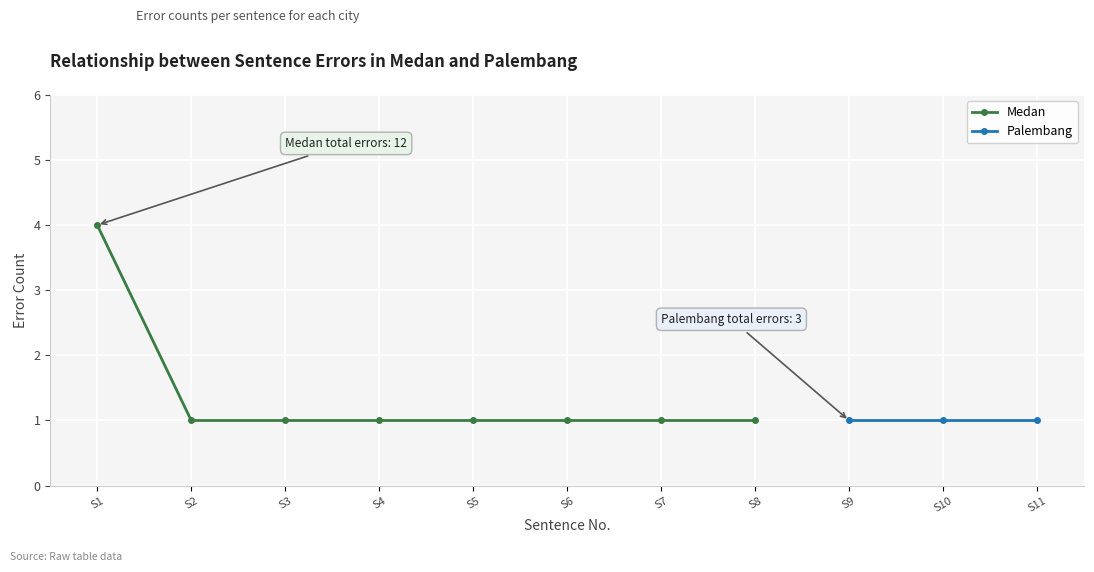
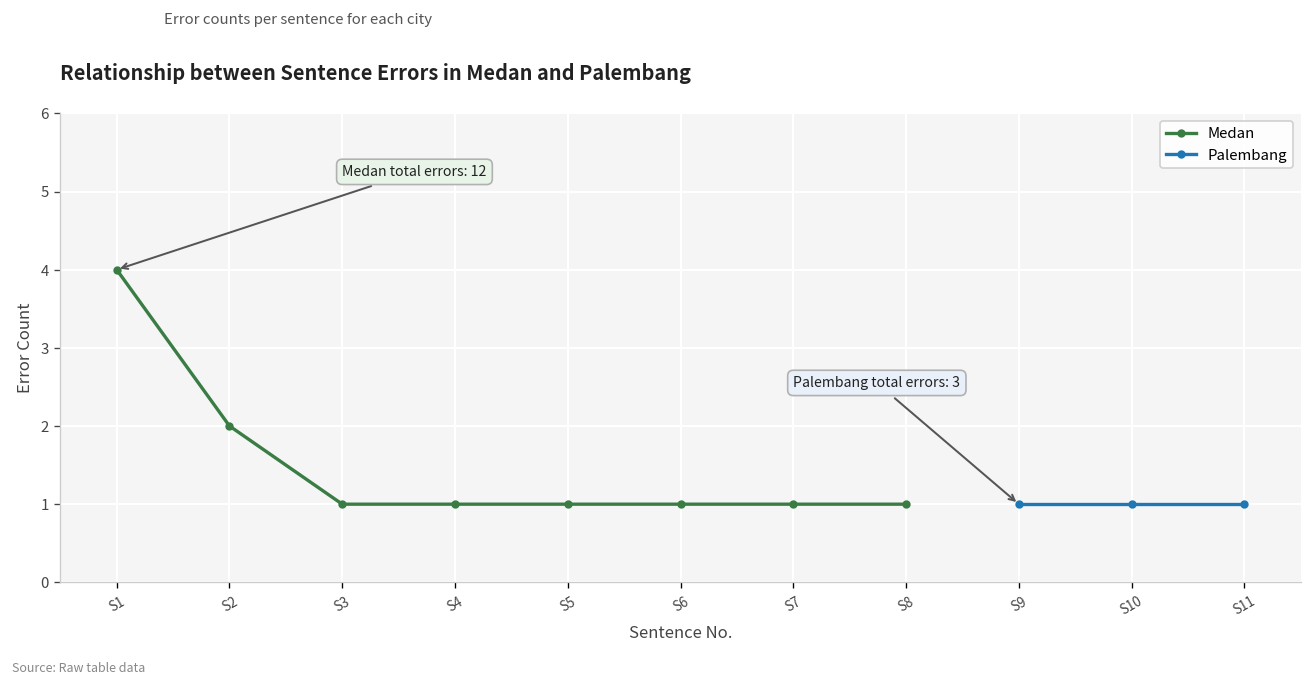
  {
    "Medan": {
-     "S2": 1,
+     "S2": 2,
      "S3": 1,
      "S4": 1,
      "S5": 1,
      "S6": 1
    },
    "Palembang": {
      "S9": 1,
      "S10": 1,
      "S11": 1
    }
  }
